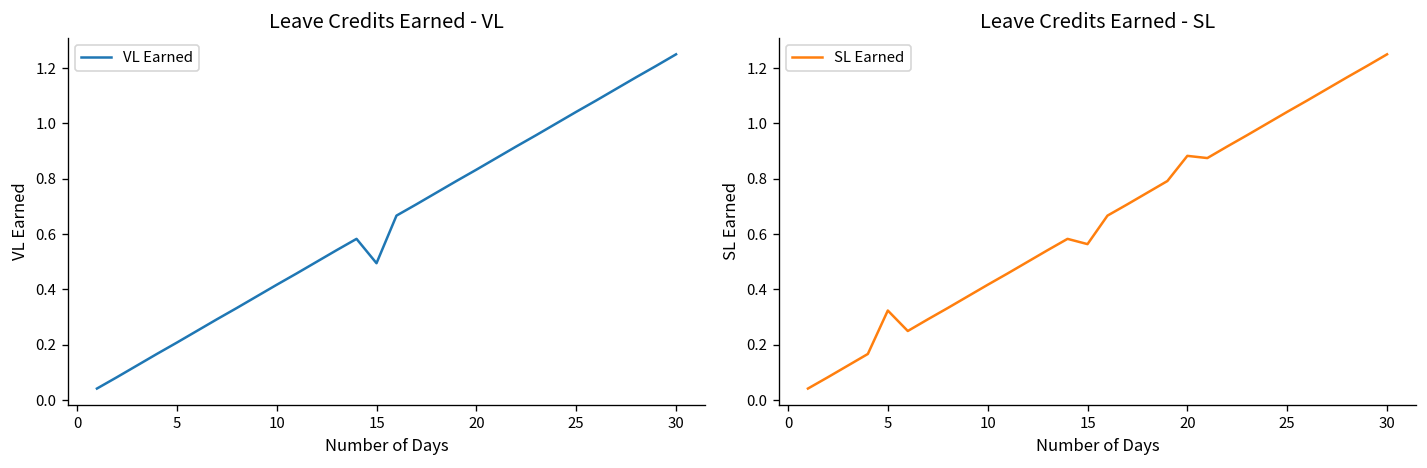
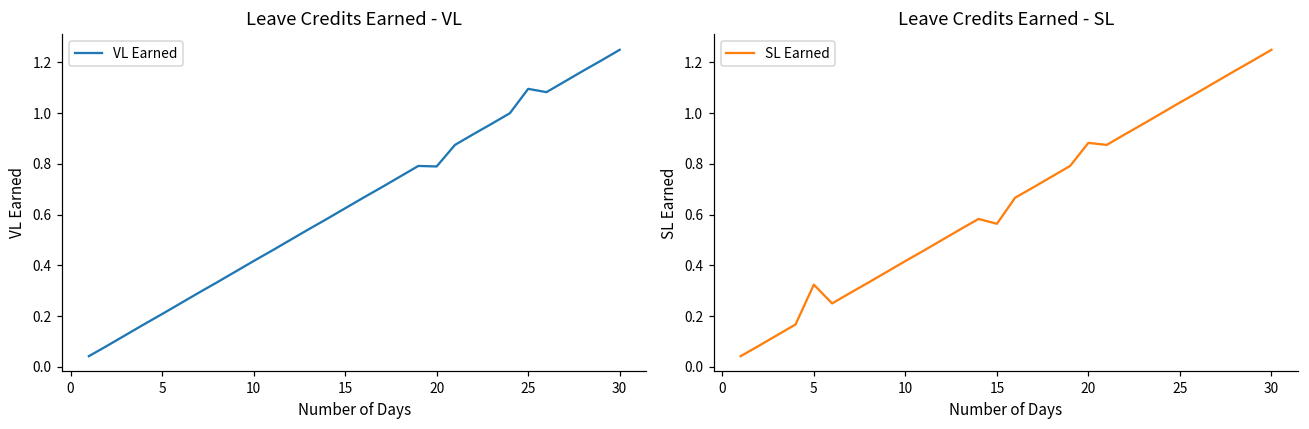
  {
    "Leave Credits Earned - VL": {
      "5": 0.21,
      "10": 0.42,
-     "15": 0.50,
-     "20": 0.83,
-     "25": 1.04,
+     "15": 0.63,
+     "20": 0.79,
+     "25": 1.10,
      "30": 1.25
    },
    "Leave Credits Earned - SL": {
      "5": 0.32,
      "10": 0.42,
      "15": 0.56,
      "20": 0.88,
      "25": 1.04,
      "30": 1.25
    }
  }
